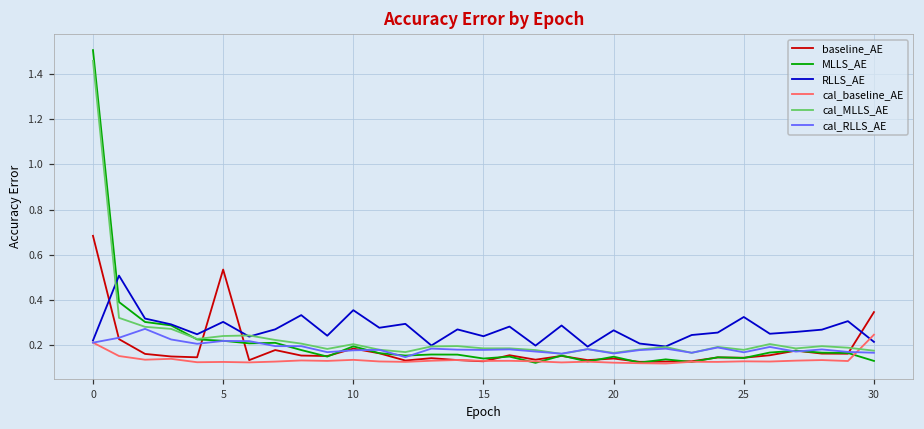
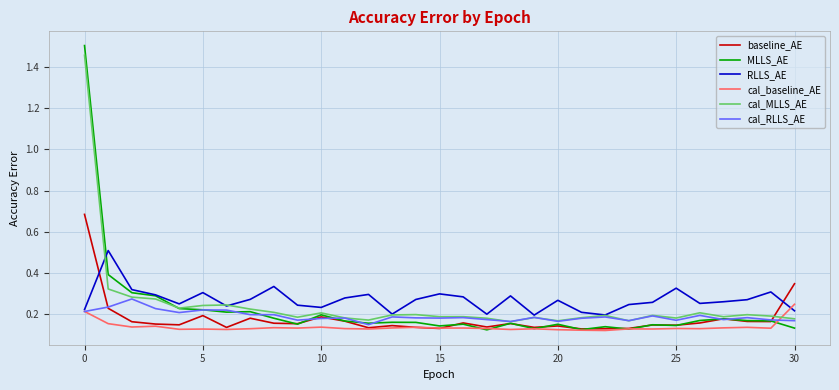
  {
    "baseline_AE": {
      "0": 0.68,
-     "5": 0.53,
+     "5": 0.19,
      "30": 0.35
    },
    "MLLS_AE": {
      "0": 1.51,
      "30": 0.13
    },
    "RLLS_AE": {
      "5": 0.30,
-     "10": 0.35,
-     "15": 0.24,
+     "10": 0.23,
+     "15": 0.30,
      "20": 0.27,
      "25": 0.32,
      "30": 0.21
    },
    "cal_baseline_AE": {
      "5": 0.13,
      "10": 0.14,
      "20": 0.12,
      "25": 0.13,
      "30": 0.25
    },
    "cal_MLLS_AE": {
      "0": 1.46,
      "5": 0.24
    }
  }
